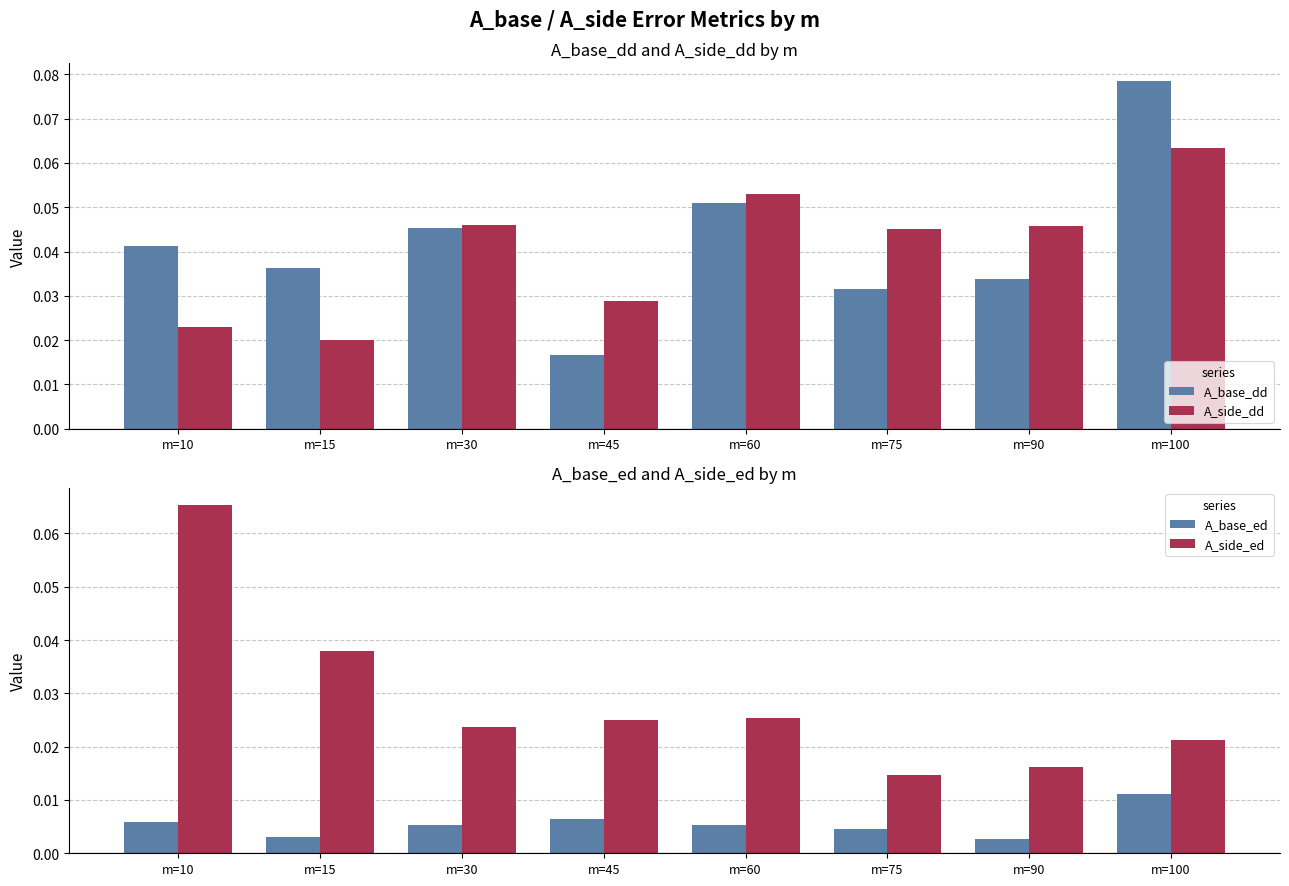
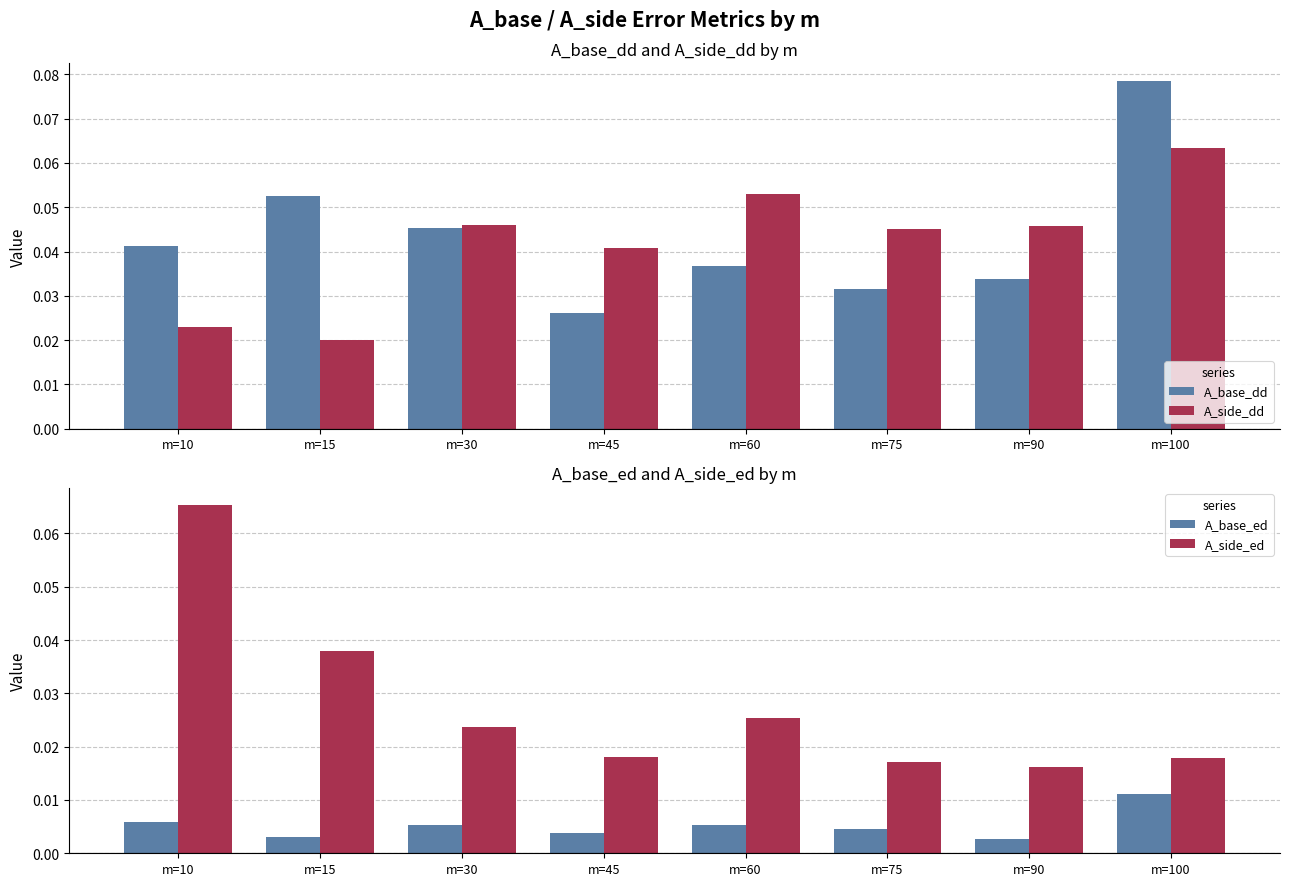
  {
    "A_base_dd and A_side_dd by m": {
      "A_base_dd": {
        "m=10": 0.041,
-       "m=15": 0.036,
+       "m=15": 0.053,
        "m=30": 0.045,
-       "m=45": 0.017,
-       "m=60": 0.051,
+       "m=45": 0.026,
+       "m=60": 0.037,
        "m=75": 0.032,
        "m=90": 0.034,
        "m=100": 0.079
      },
      "A_side_dd": {
        "m=10": 0.023,
        "m=15": 0.020,
        "m=30": 0.046,
-       "m=45": 0.029,
+       "m=45": 0.041,
        "m=60": 0.053,
        "m=75": 0.045,
        "m=90": 0.046,
        "m=100": 0.063
      }
    },
    "A_base_ed and A_side_ed by m": {
      "A_base_ed": {
        "m=10": 0.006,
        "m=15": 0.003,
        "m=30": 0.005,
-       "m=45": 0.006,
+       "m=45": 0.004,
        "m=60": 0.005,
        "m=75": 0.004,
        "m=90": 0.003,
        "m=100": 0.011
      },
      "A_side_ed": {
        "m=10": 0.065,
        "m=15": 0.038,
        "m=30": 0.024,
-       "m=45": 0.025,
+       "m=45": 0.018,
        "m=60": 0.025,
-       "m=75": 0.015,
+       "m=75": 0.017,
        "m=90": 0.016,
-       "m=100": 0.021
+       "m=100": 0.018
      }
    }
  }
